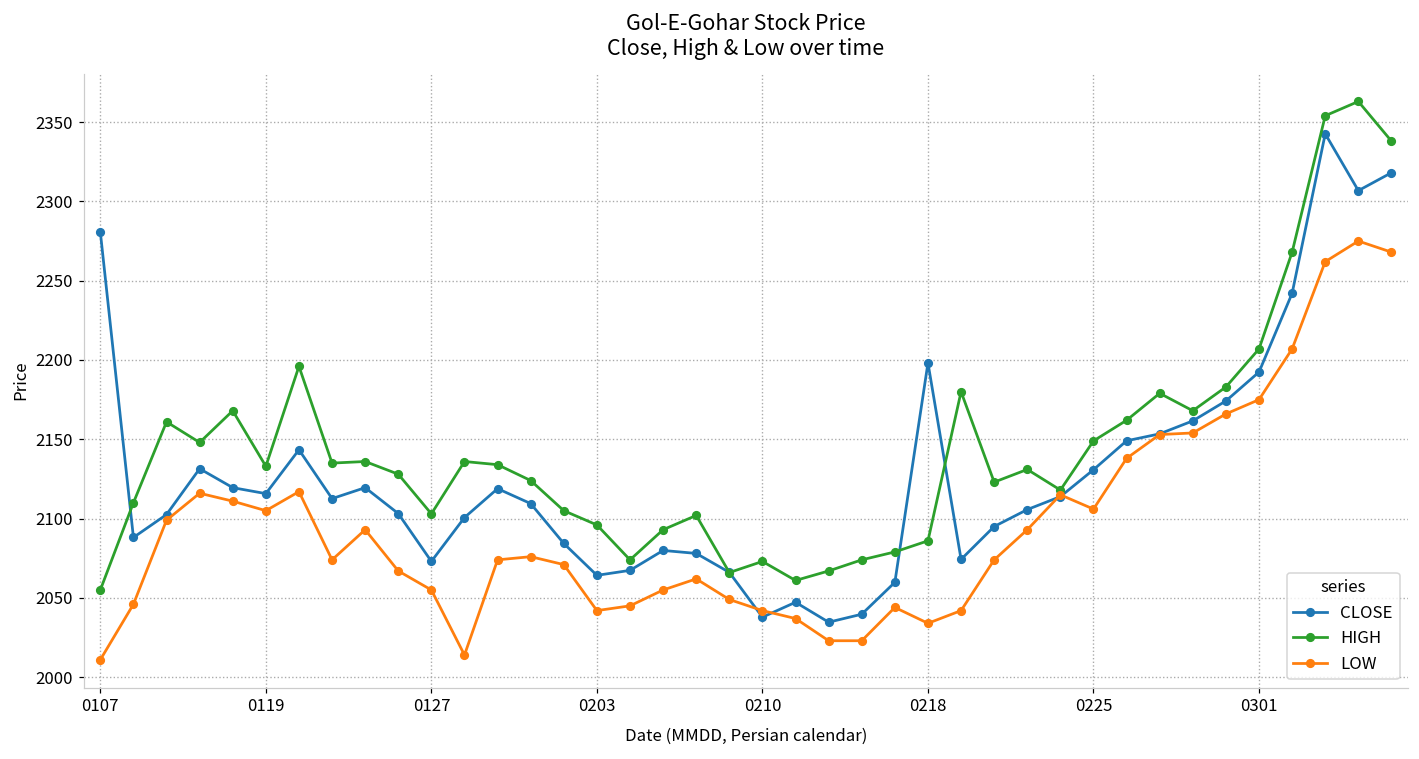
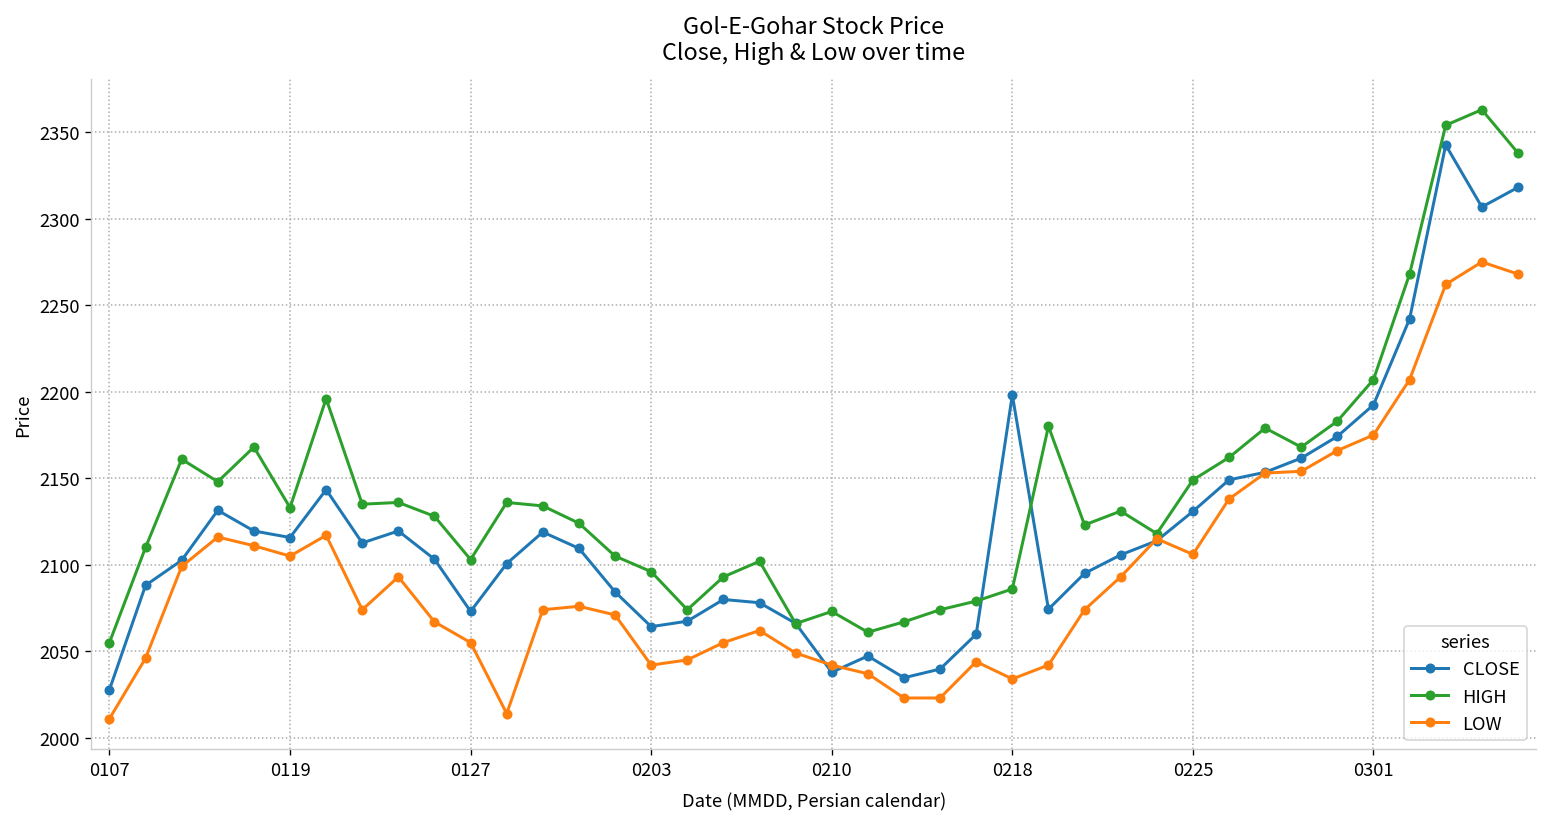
  {
    "CLOSE": {
-     "0107": 2281,
+     "0107": 2028,
      "0119": 2116,
      "0127": 2073,
      "0203": 2064,
      "0210": 2038,
      "0218": 2198,
      "0225": 2131,
      "0301": 2192
    },
    "HIGH": {
      "0107": 2055,
      "0119": 2133,
      "0127": 2103,
      "0203": 2096,
      "0210": 2073,
      "0218": 2086,
      "0225": 2149,
      "0301": 2207
    },
    "LOW": {
      "0107": 2011,
      "0119": 2105,
      "0127": 2055,
      "0203": 2042,
      "0210": 2042,
      "0218": 2034,
      "0225": 2106,
      "0301": 2175
    }
  }
